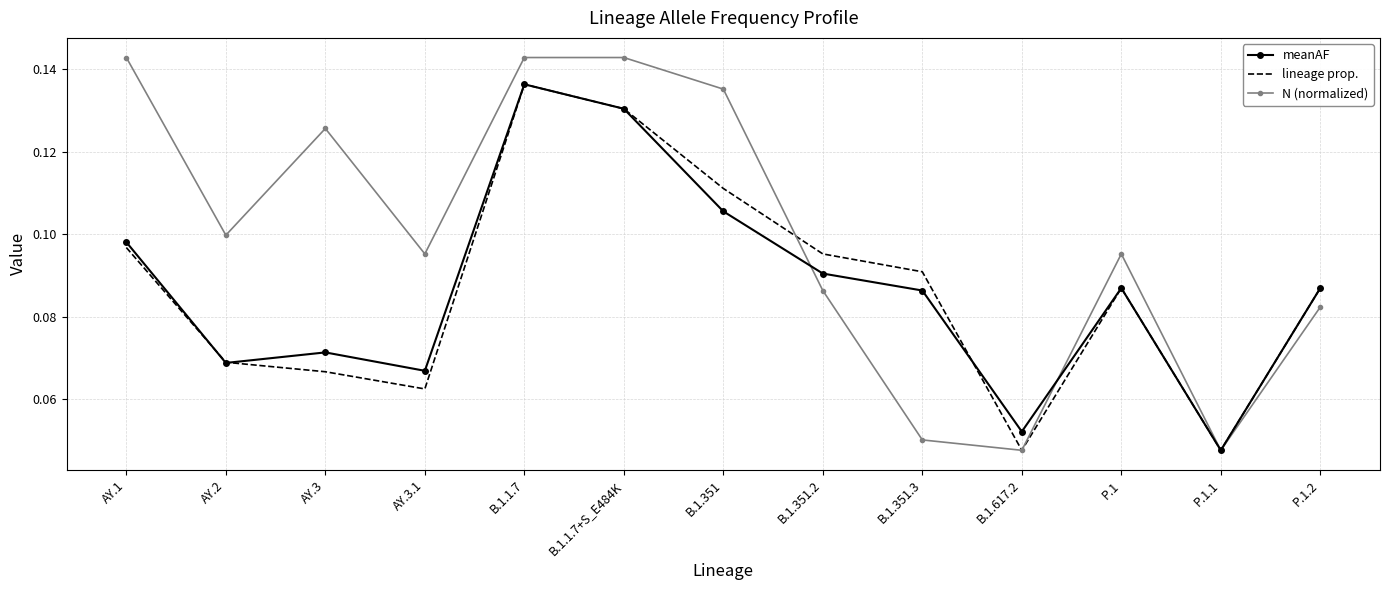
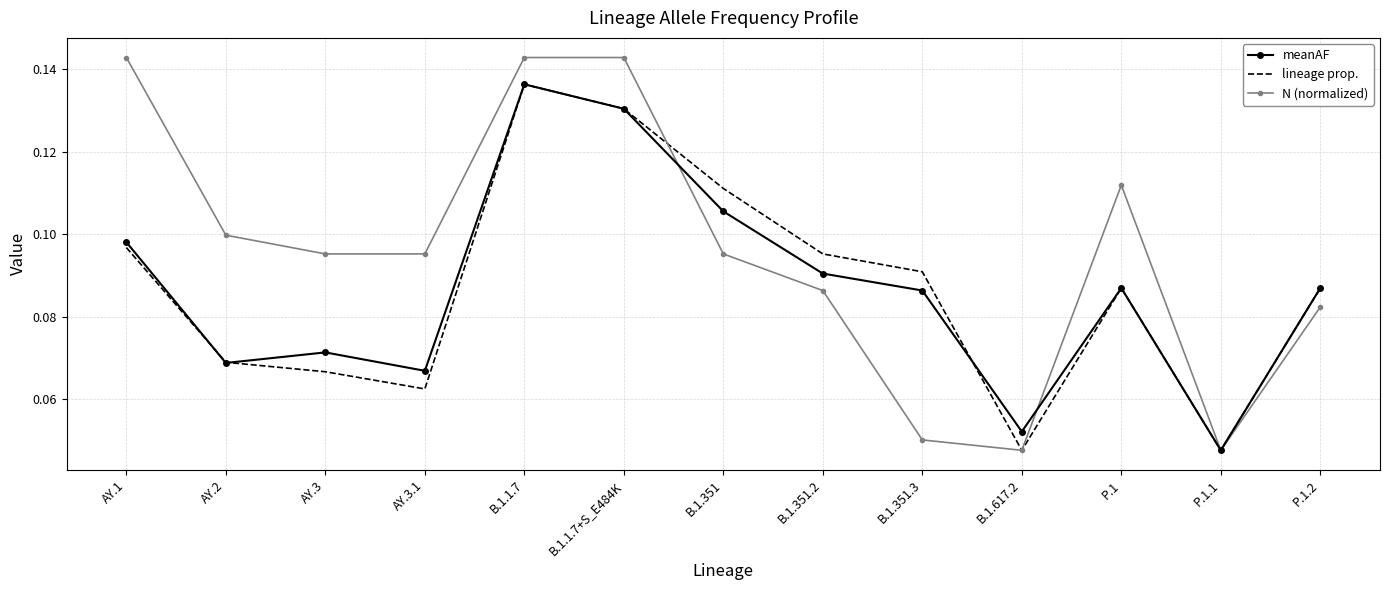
  {
    "N (normalized)": {
      "AY.1": 0.143,
      "AY.2": 0.100,
-     "AY.3": 0.126,
+     "AY.3": 0.095,
      "AY.3.1": 0.095,
      "B.1.1.7": 0.143,
      "B.1.1.7+S_E484K": 0.143,
-     "B.1.351": 0.135,
+     "B.1.351": 0.095,
      "B.1.351.2": 0.086,
      "B.1.351.3": 0.050,
-     "P.1": 0.095,
+     "P.1": 0.112,
      "P.1.2": 0.082
    }
  }
